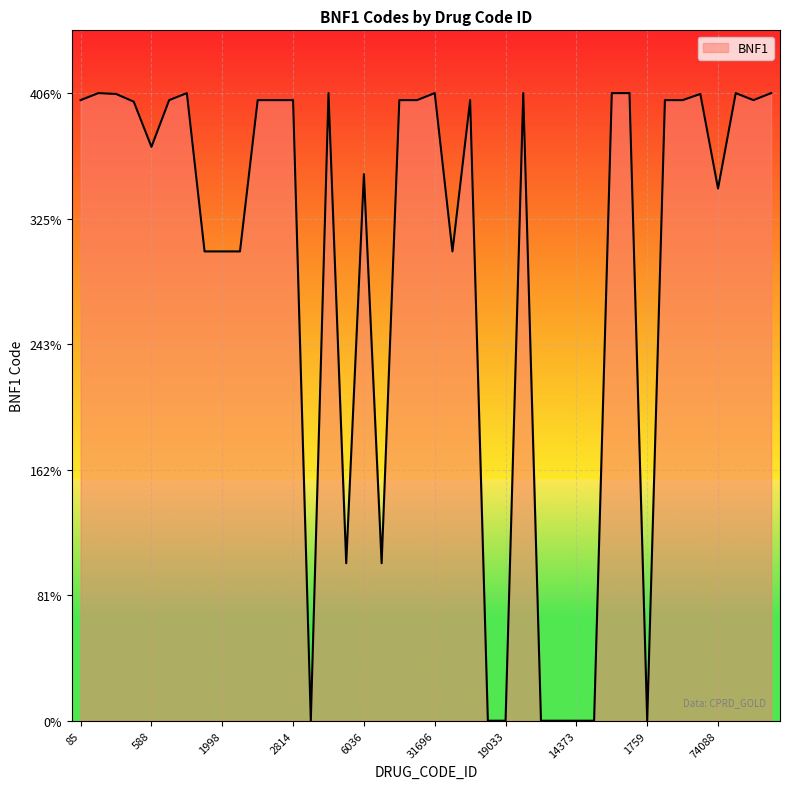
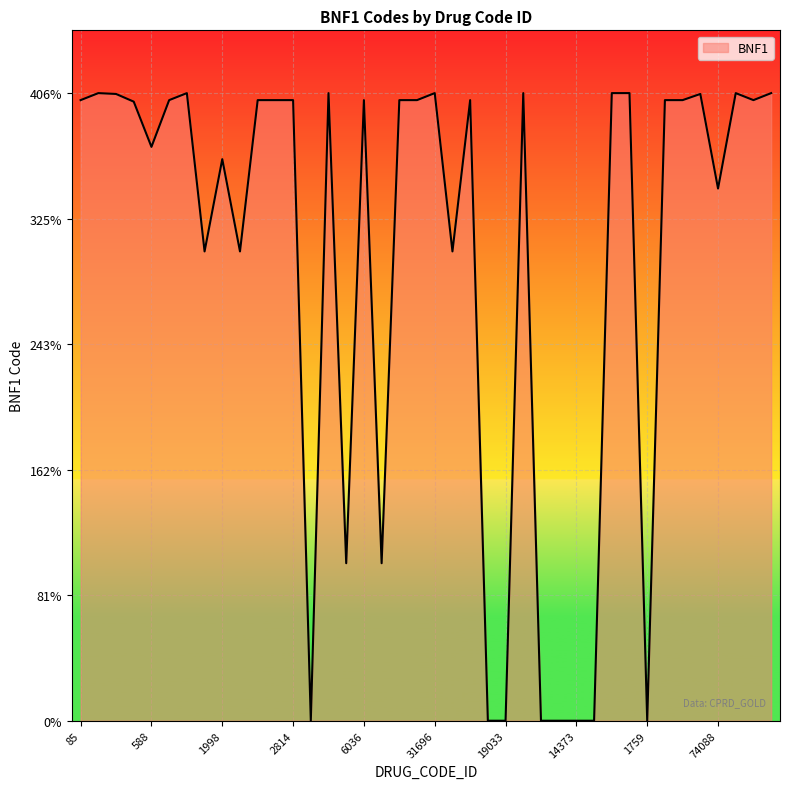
  {
    "85": "401%",
    "588": "371%",
-   "1998": "304%",
+   "1998": "363%",
    "2814": "401%",
-   "6036": "354%",
+   "6036": "401%",
    "31696": "406%",
    "19033": "0%",
    "14373": "0%",
    "1759": "0%",
    "74088": "344%"
  }
